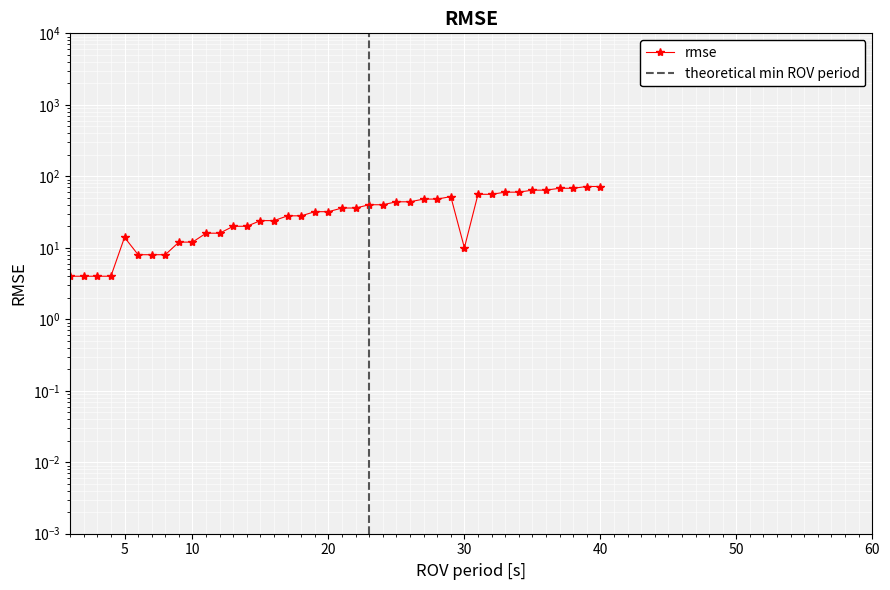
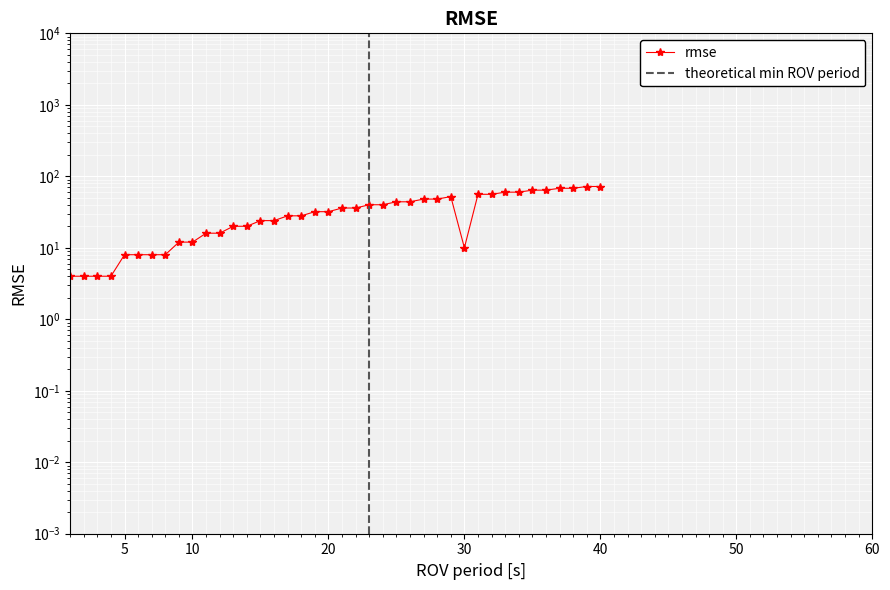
  {
-   "5": 14,
+   "5": 8,
    "10": 12,
    "20": 30,
    "30": 10,
    "40": 70
  }
